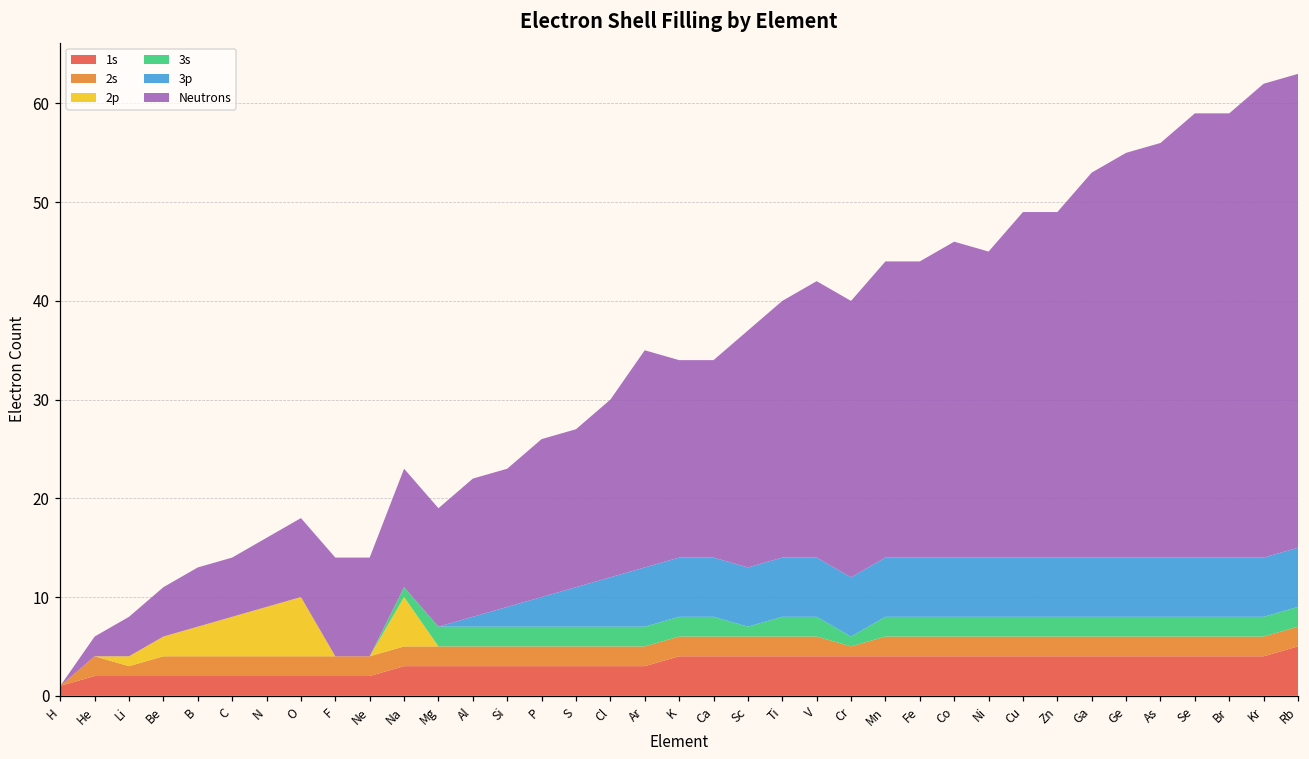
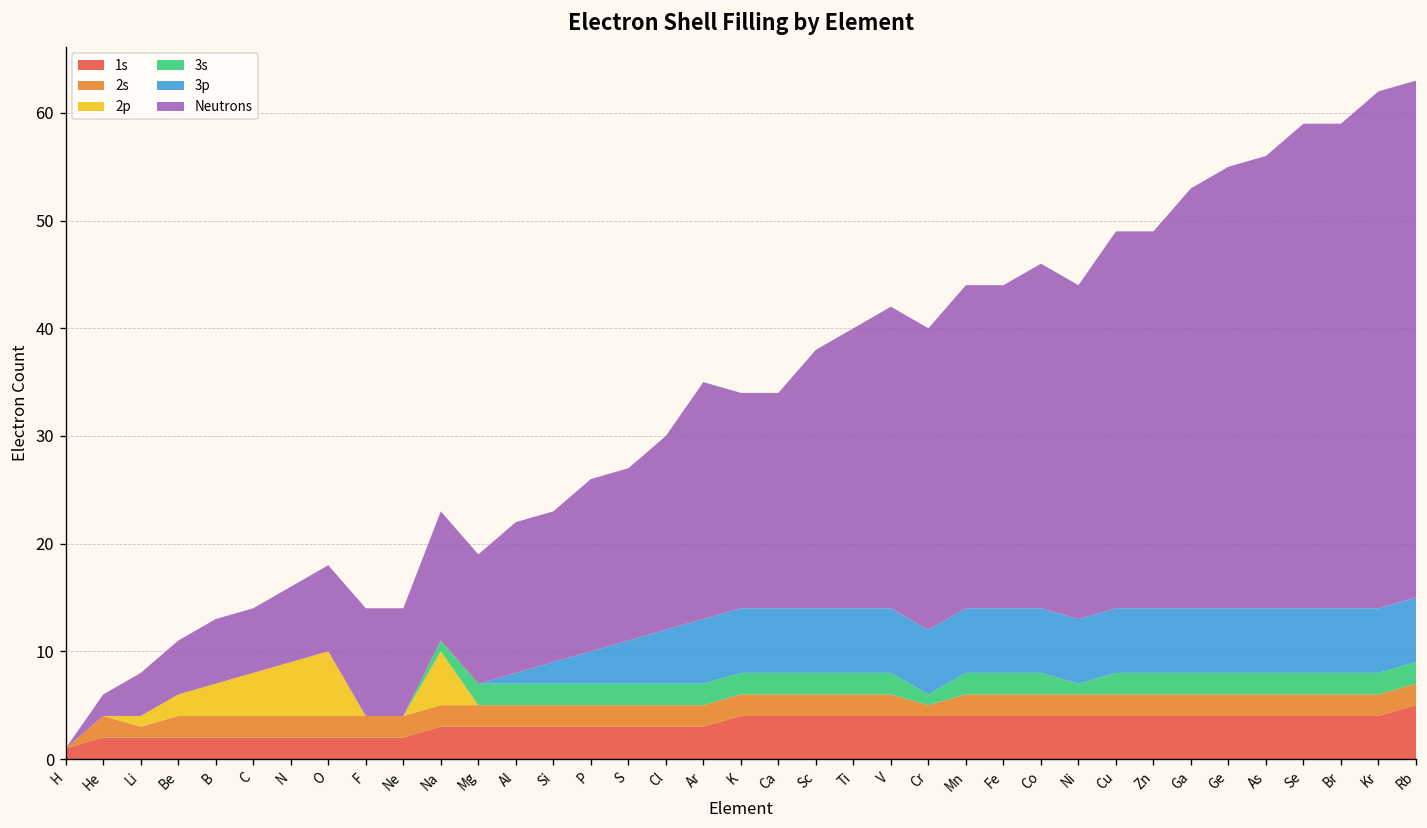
  {
    "2p": {
      "Na": 5
    },
    "3s": {
      "Al": 2,
      "Si": 2,
      "P": 2,
      "S": 2,
      "Cl": 2,
      "Ar": 2,
      "K": 2,
      "Ca": 2,
-     "Sc": 1,
+     "Sc": 2,
      "Ti": 2,
      "V": 2,
      "Cr": 1,
      "Mn": 2,
      "Fe": 2,
      "Co": 2,
-     "Ni": 2,
+     "Ni": 1,
      "Cu": 2,
      "Zn": 2,
      "Ga": 2,
      "Ge": 2,
      "As": 2,
      "Se": 2,
      "Br": 2,
      "Kr": 2,
      "Rb": 2
    },
    "3p": {
      "Al": 1,
      "Si": 2,
      "P": 3,
      "S": 4,
      "Cl": 5,
      "Ar": 6,
      "K": 6,
      "Ca": 6,
      "Sc": 6,
      "Ti": 6,
      "V": 6,
      "Cr": 6,
      "Mn": 6,
      "Fe": 6,
      "Co": 6,
      "Ni": 6,
      "Cu": 6,
      "Zn": 6,
      "Ga": 6,
      "Ge": 6,
      "As": 6,
      "Se": 6,
      "Br": 6,
      "Kr": 6,
      "Rb": 6
    },
    "Neutrons": {
      "He": 2,
      "Li": 4,
      "Be": 5,
      "B": 6,
      "C": 6,
      "N": 7,
      "O": 8,
      "F": 10,
      "Ne": 10,
      "Na": 12,
      "Mg": 12,
      "Al": 14,
      "Si": 14,
      "P": 16,
      "S": 16,
      "Cl": 18,
      "Ar": 22,
      "K": 20,
      "Ca": 20,
      "Sc": 24,
      "Ti": 26,
      "V": 28,
      "Cr": 28,
      "Mn": 30,
      "Fe": 30,
      "Co": 32,
      "Ni": 31,
      "Cu": 35,
      "Zn": 35,
      "Ga": 39,
      "Ge": 41,
      "As": 42,
      "Se": 45,
      "Br": 45,
      "Kr": 48,
      "Rb": 48
    }
  }
